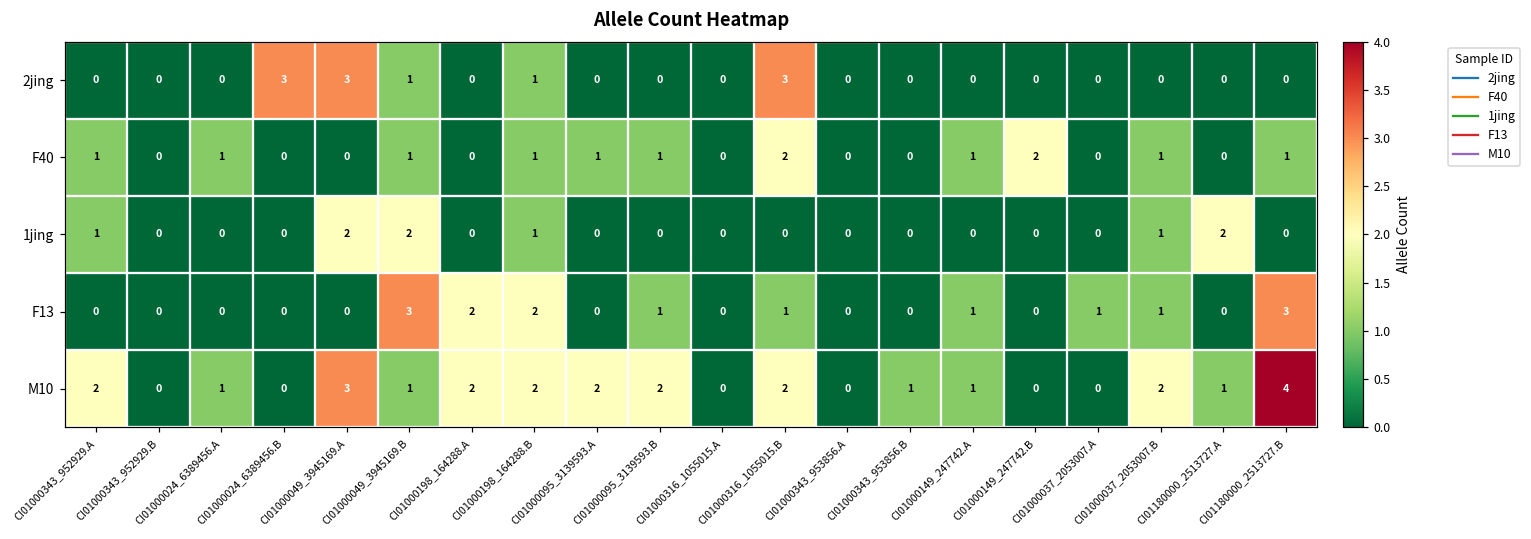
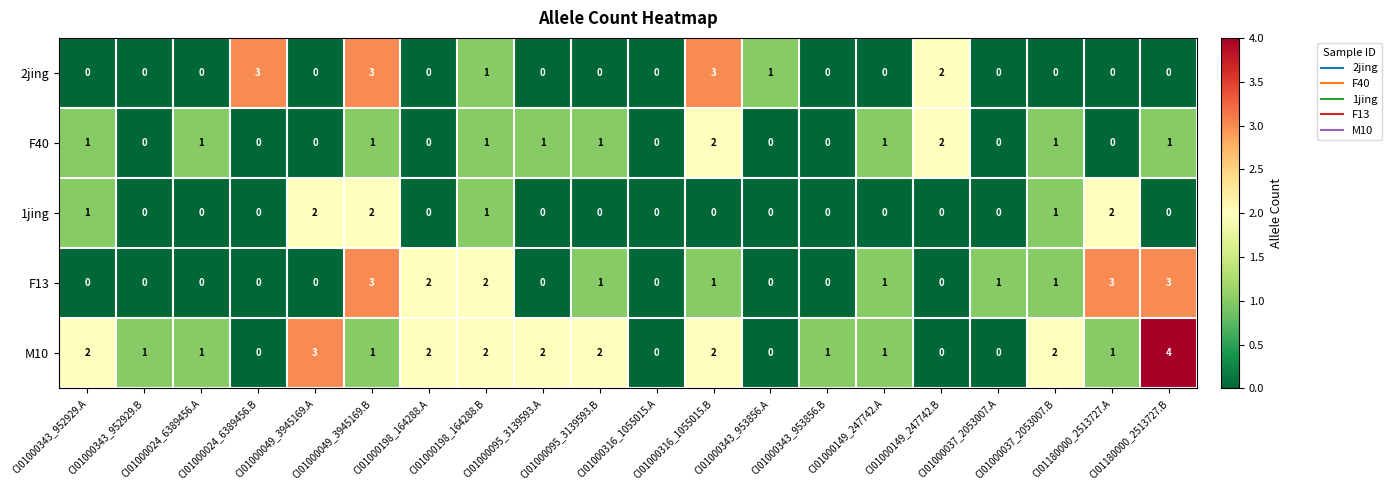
  {
    "2jing": {
      "CI01000343_952929.A": 0,
      "CI01000343_952929.B": 0,
      "CI01000024_6389456.A": 0,
      "CI01000024_6389456.B": 3,
-     "CI01000049_3945169.A": 3,
-     "CI01000049_3945169.B": 1,
+     "CI01000049_3945169.A": 0,
+     "CI01000049_3945169.B": 3,
      "CI01000198_164288.A": 0,
      "CI01000198_164288.B": 1,
      "CI01000095_3139593.A": 0,
      "CI01000095_3139593.B": 0,
      "CI01000316_1055015.A": 0,
      "CI01000316_1055015.B": 3,
-     "CI01000343_953856.A": 0,
+     "CI01000343_953856.A": 1,
      "CI01000343_953856.B": 0,
      "CI01000149_247742.A": 0,
-     "CI01000149_247742.B": 0,
+     "CI01000149_247742.B": 2,
      "CI01000037_2053007.A": 0,
      "CI01000037_2053007.B": 0,
      "CI01180000_2513727.A": 0,
      "CI01180000_2513727.B": 0
    },
    "F40": {
      "CI01000343_952929.A": 1,
      "CI01000343_952929.B": 0,
      "CI01000024_6389456.A": 1,
      "CI01000024_6389456.B": 0,
      "CI01000049_3945169.A": 0,
      "CI01000049_3945169.B": 1,
      "CI01000198_164288.A": 0,
      "CI01000198_164288.B": 1,
      "CI01000095_3139593.A": 1,
      "CI01000095_3139593.B": 1,
      "CI01000316_1055015.A": 0,
      "CI01000316_1055015.B": 2,
      "CI01000343_953856.A": 0,
      "CI01000343_953856.B": 0,
      "CI01000149_247742.A": 1,
      "CI01000149_247742.B": 2,
      "CI01000037_2053007.A": 0,
      "CI01000037_2053007.B": 1,
      "CI01180000_2513727.A": 0,
      "CI01180000_2513727.B": 1
    },
    "1jing": {
      "CI01000343_952929.A": 1,
      "CI01000343_952929.B": 0,
      "CI01000024_6389456.A": 0,
      "CI01000024_6389456.B": 0,
      "CI01000049_3945169.A": 2,
      "CI01000049_3945169.B": 2,
      "CI01000198_164288.A": 0,
      "CI01000198_164288.B": 1,
      "CI01000095_3139593.A": 0,
      "CI01000095_3139593.B": 0,
      "CI01000316_1055015.A": 0,
      "CI01000316_1055015.B": 0,
      "CI01000343_953856.A": 0,
      "CI01000343_953856.B": 0,
      "CI01000149_247742.A": 0,
      "CI01000149_247742.B": 0,
      "CI01000037_2053007.A": 0,
      "CI01000037_2053007.B": 1,
      "CI01180000_2513727.A": 2,
      "CI01180000_2513727.B": 0
    },
    "F13": {
      "CI01000343_952929.A": 0,
      "CI01000343_952929.B": 0,
      "CI01000024_6389456.A": 0,
      "CI01000024_6389456.B": 0,
      "CI01000049_3945169.A": 0,
      "CI01000049_3945169.B": 3,
      "CI01000198_164288.A": 2,
      "CI01000198_164288.B": 2,
      "CI01000095_3139593.A": 0,
      "CI01000095_3139593.B": 1,
      "CI01000316_1055015.A": 0,
      "CI01000316_1055015.B": 1,
      "CI01000343_953856.A": 0,
      "CI01000343_953856.B": 0,
      "CI01000149_247742.A": 1,
      "CI01000149_247742.B": 0,
      "CI01000037_2053007.A": 1,
      "CI01000037_2053007.B": 1,
-     "CI01180000_2513727.A": 0,
+     "CI01180000_2513727.A": 3,
      "CI01180000_2513727.B": 3
    },
    "M10": {
      "CI01000343_952929.A": 2,
-     "CI01000343_952929.B": 0,
+     "CI01000343_952929.B": 1,
      "CI01000024_6389456.A": 1,
      "CI01000024_6389456.B": 0,
      "CI01000049_3945169.A": 3,
      "CI01000049_3945169.B": 1,
      "CI01000198_164288.A": 2,
      "CI01000198_164288.B": 2,
      "CI01000095_3139593.A": 2,
      "CI01000095_3139593.B": 2,
      "CI01000316_1055015.A": 0,
      "CI01000316_1055015.B": 2,
      "CI01000343_953856.A": 0,
      "CI01000343_953856.B": 1,
      "CI01000149_247742.A": 1,
      "CI01000149_247742.B": 0,
      "CI01000037_2053007.A": 0,
      "CI01000037_2053007.B": 2,
      "CI01180000_2513727.A": 1,
      "CI01180000_2513727.B": 4
    }
  }
